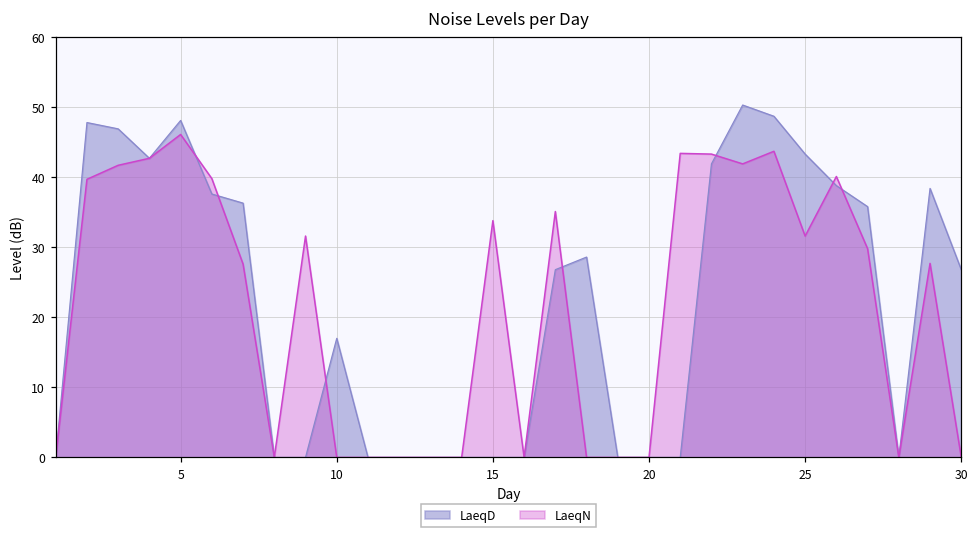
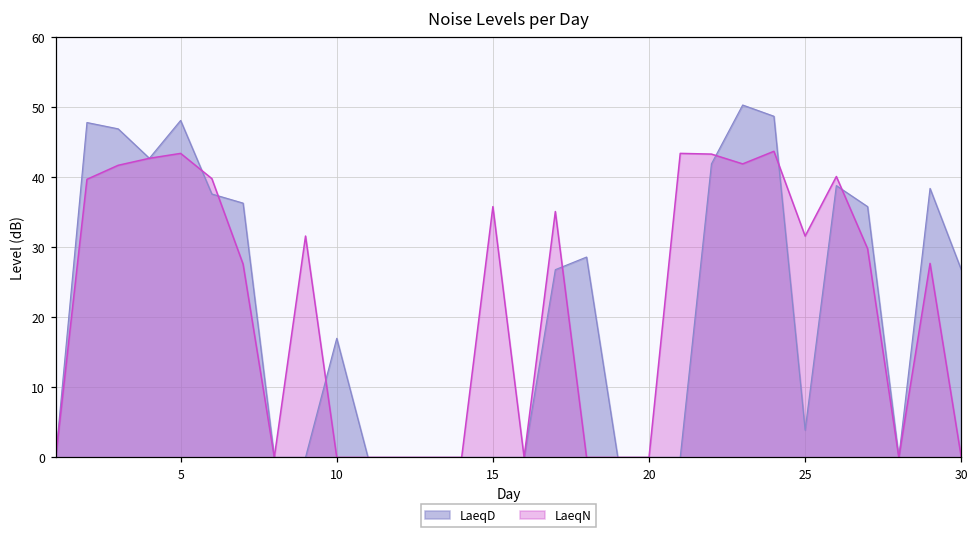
  {
    "LaeqD": {
      "5": 48,
      "10": 17,
      "15": 0,
-     "25": 43,
+     "25": 4,
      "30": 27
    },
    "LaeqN": {
-     "5": 46,
+     "5": 43,
      "10": 0,
-     "15": 34,
+     "15": 36,
      "25": 32,
      "30": 0
    }
  }
